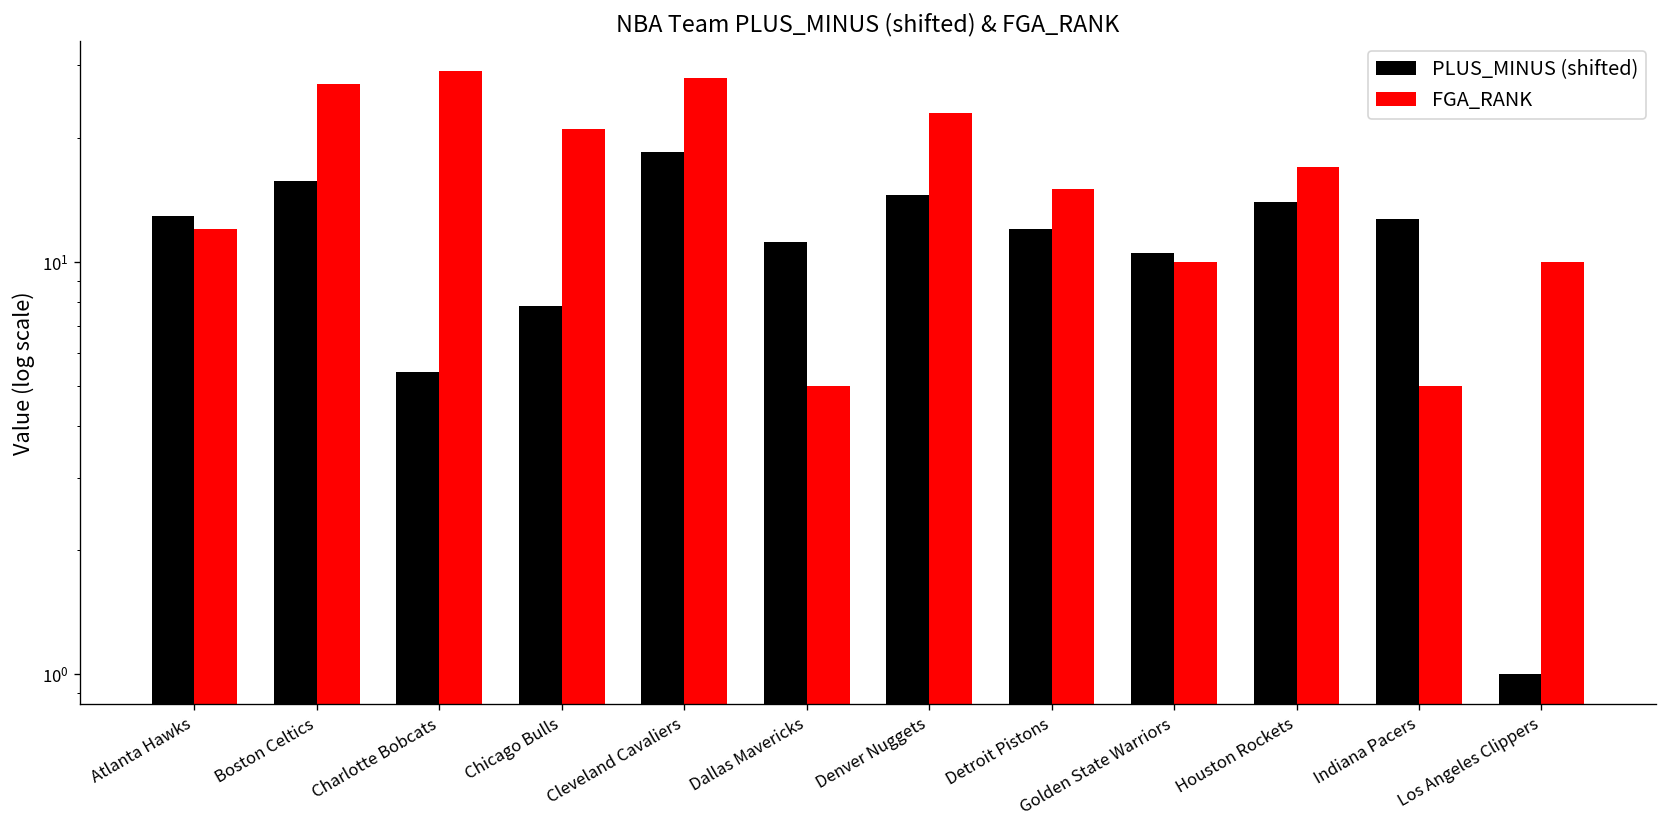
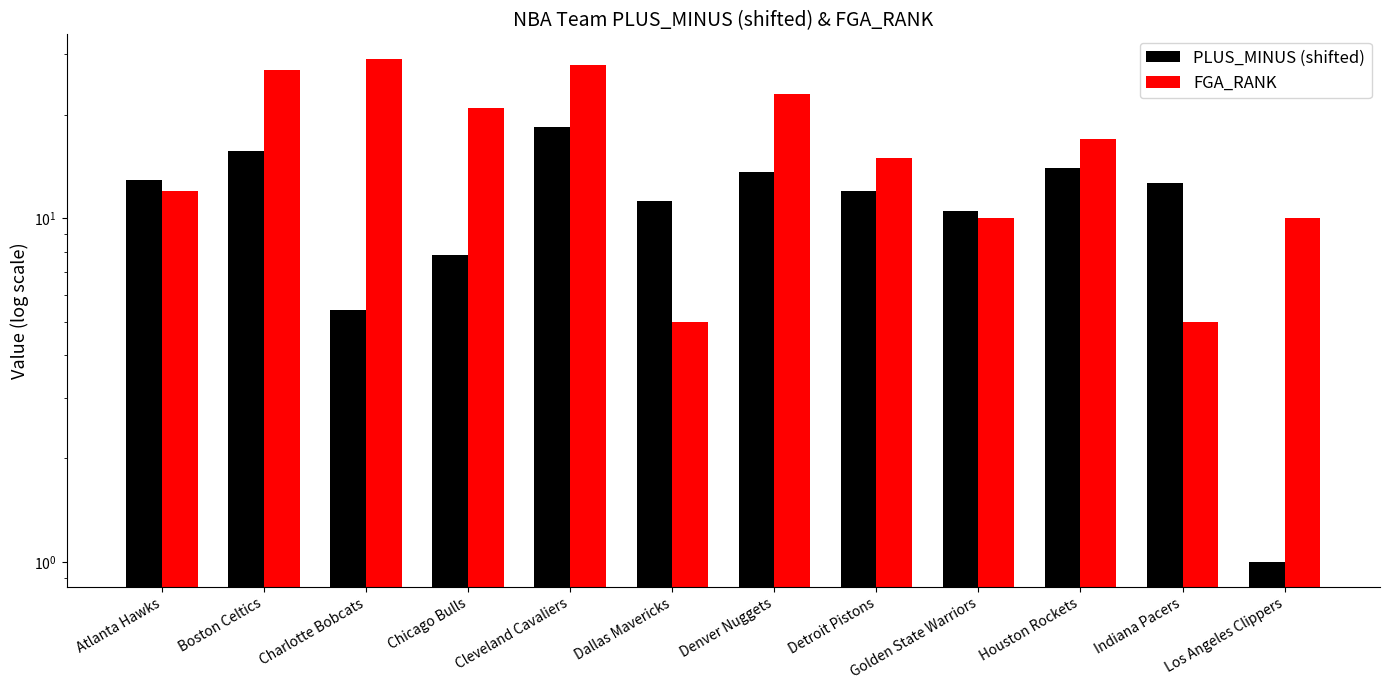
  {
    "PLUS_MINUS (shifted)": {
      "Atlanta Hawks": 12.9,
      "Boston Celtics": 16,
      "Charlotte Bobcats": 5.4,
      "Chicago Bulls": 7.8,
      "Cleveland Cavaliers": 19,
      "Dallas Mavericks": 11.2,
-     "Denver Nuggets": 14.5,
+     "Denver Nuggets": 13.6,
      "Detroit Pistons": 12.0,
      "Golden State Warriors": 10.5,
      "Houston Rockets": 14.0,
      "Indiana Pacers": 12.7,
      "Los Angeles Clippers": 1.0
    },
    "FGA_RANK": {
      "Atlanta Hawks": 12.0,
      "Boston Celtics": 27,
      "Charlotte Bobcats": 29,
      "Chicago Bulls": 21,
      "Cleveland Cavaliers": 28,
      "Dallas Mavericks": 5.0,
      "Denver Nuggets": 23,
      "Detroit Pistons": 15,
      "Golden State Warriors": 10.0,
      "Houston Rockets": 17,
      "Indiana Pacers": 5.0,
      "Los Angeles Clippers": 10.0
    }
  }
